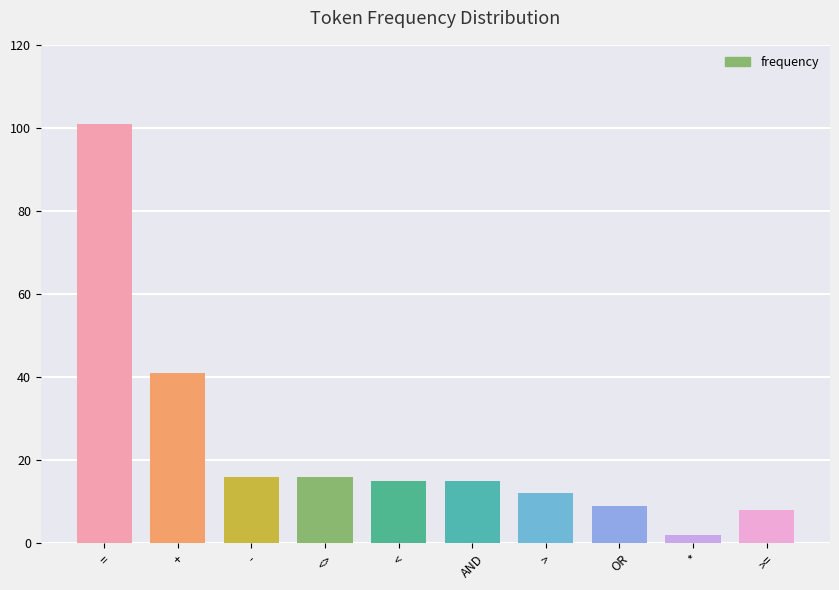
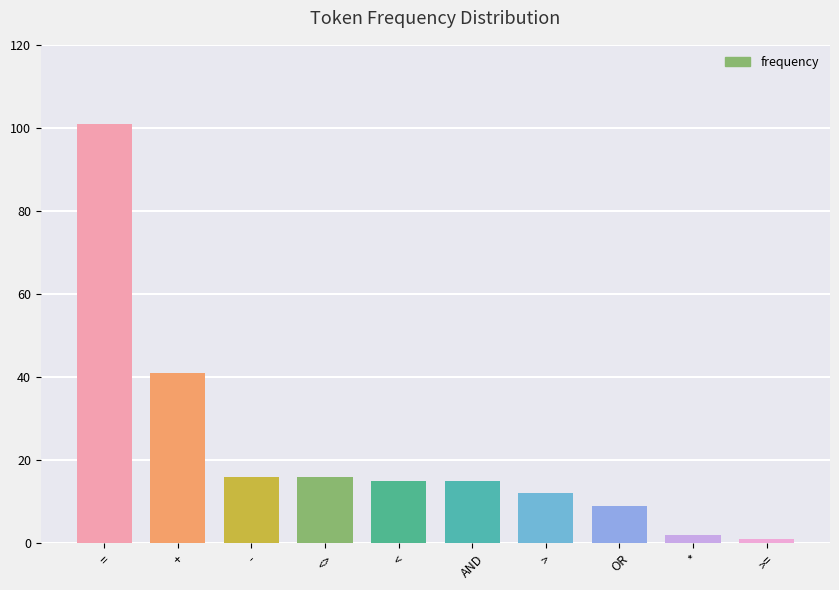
  {
    "=": 101,
    "+": 41,
    "-": 16,
    "<>": 16,
    "<": 15,
    "AND": 15,
    ">": 12,
    "OR": 9,
    "*": 2,
-   ">=": 8
+   ">=": 1
  }
